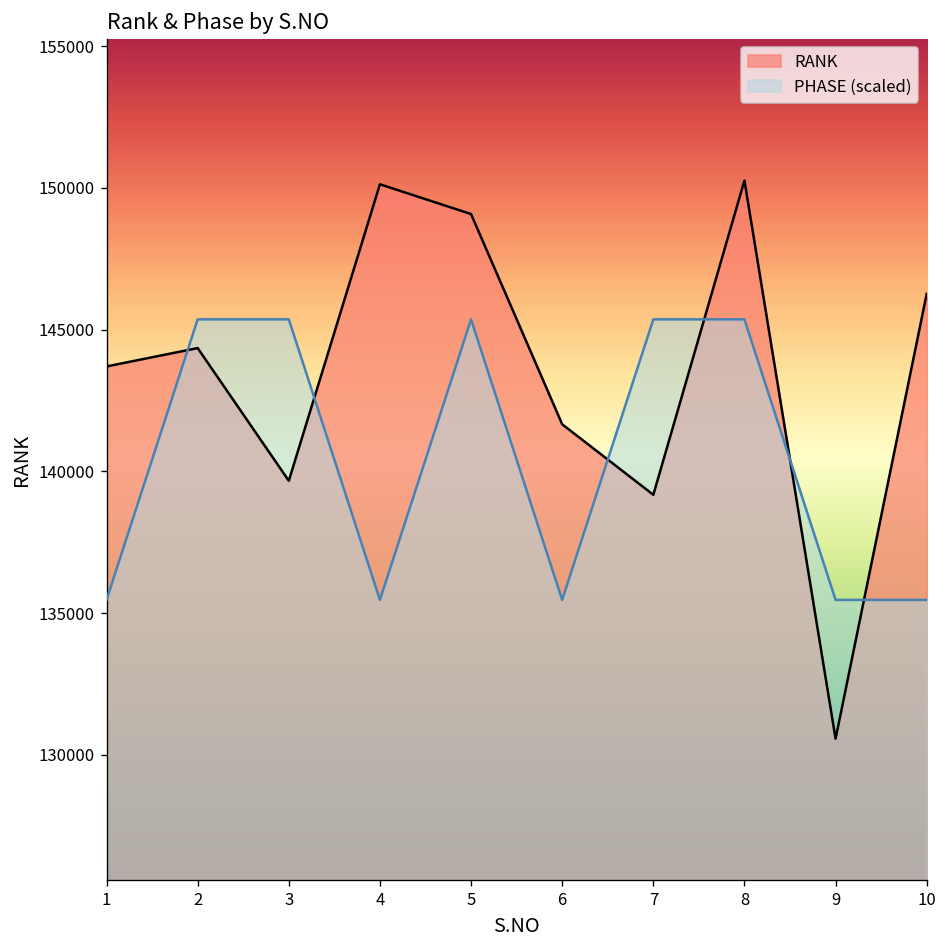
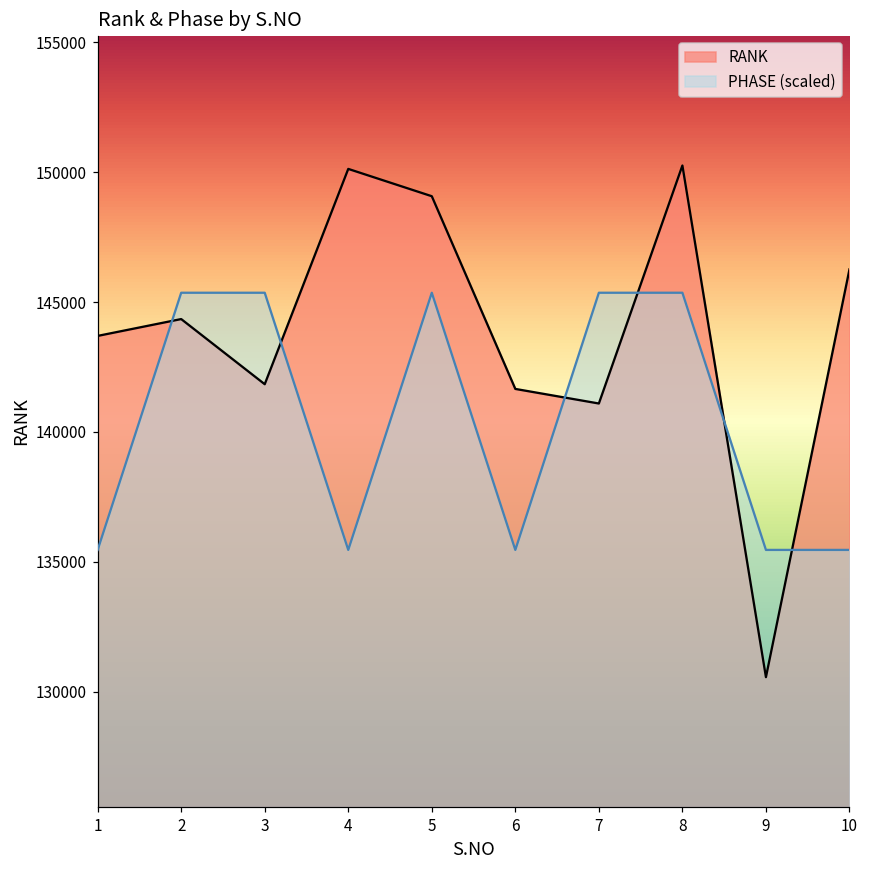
  {
    "RANK": {
      "1": 143700,
      "2": 144300,
-     "3": 139700,
+     "3": 141800,
      "4": 150100,
      "5": 149100,
      "6": 141700,
-     "7": 139200,
+     "7": 141100,
      "8": 150300,
      "9": 130600,
      "10": 146300
    },
    "PHASE (scaled)": {
      "1": 135500,
      "2": 145400,
      "3": 145400,
      "4": 135500,
      "5": 145400,
      "6": 135500,
      "7": 145400,
      "8": 145400,
      "9": 135500,
      "10": 135500
    }
  }
